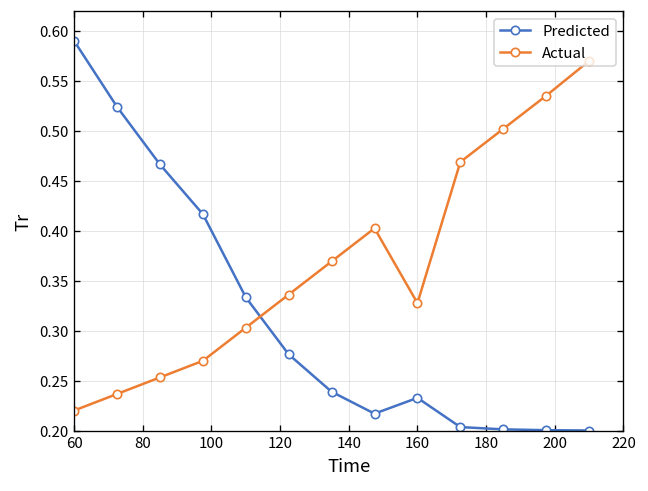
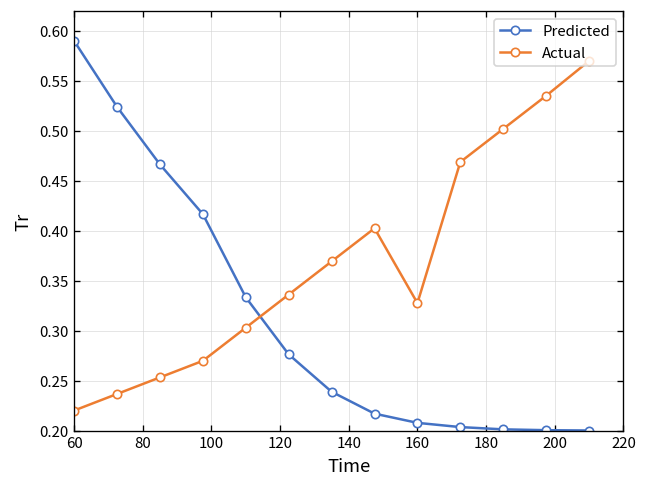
  {
    "Predicted": {
      "60": 0.59,
-     "160": 0.23
+     "160": 0.21
    },
    "Actual": {
      "60": 0.22,
      "160": 0.33
    }
  }
